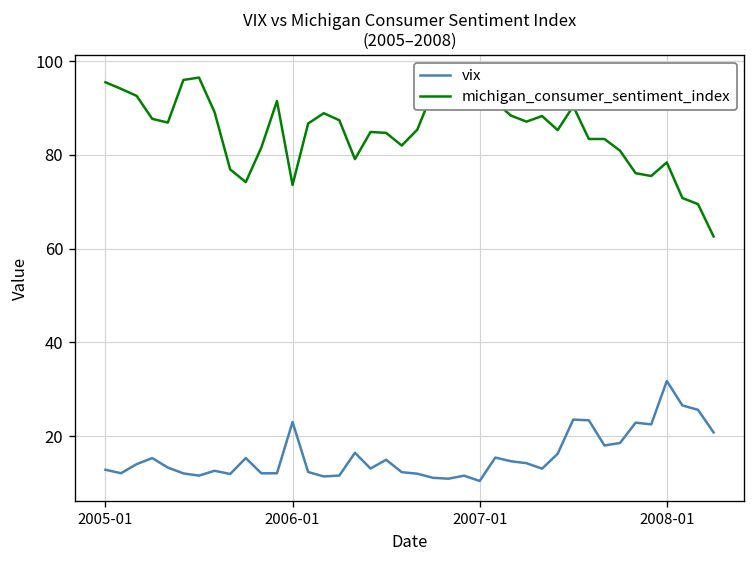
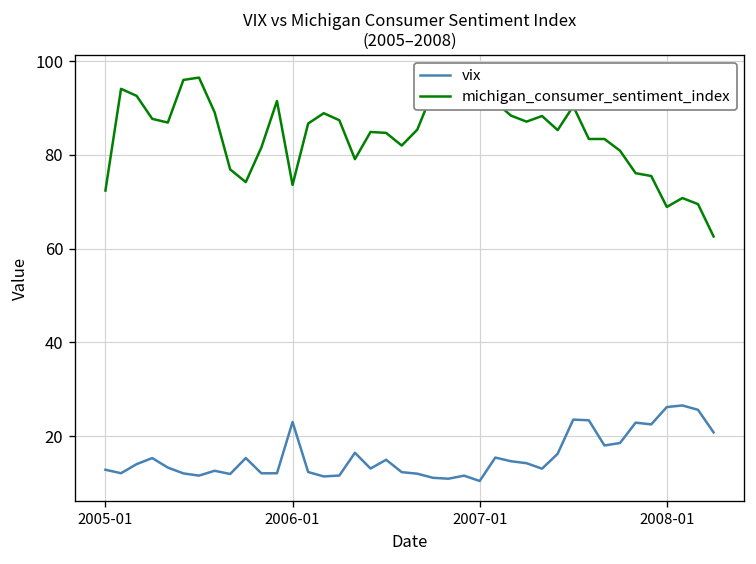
  {
    "vix": {
      "2005-01": 13,
      "2006-01": 23,
      "2007-01": 10,
-     "2008-01": 32
+     "2008-01": 26
    },
    "michigan_consumer_sentiment_index": {
-     "2005-01": 96,
+     "2005-01": 72,
      "2006-01": 74,
-     "2008-01": 78
+     "2008-01": 69
    }
  }
